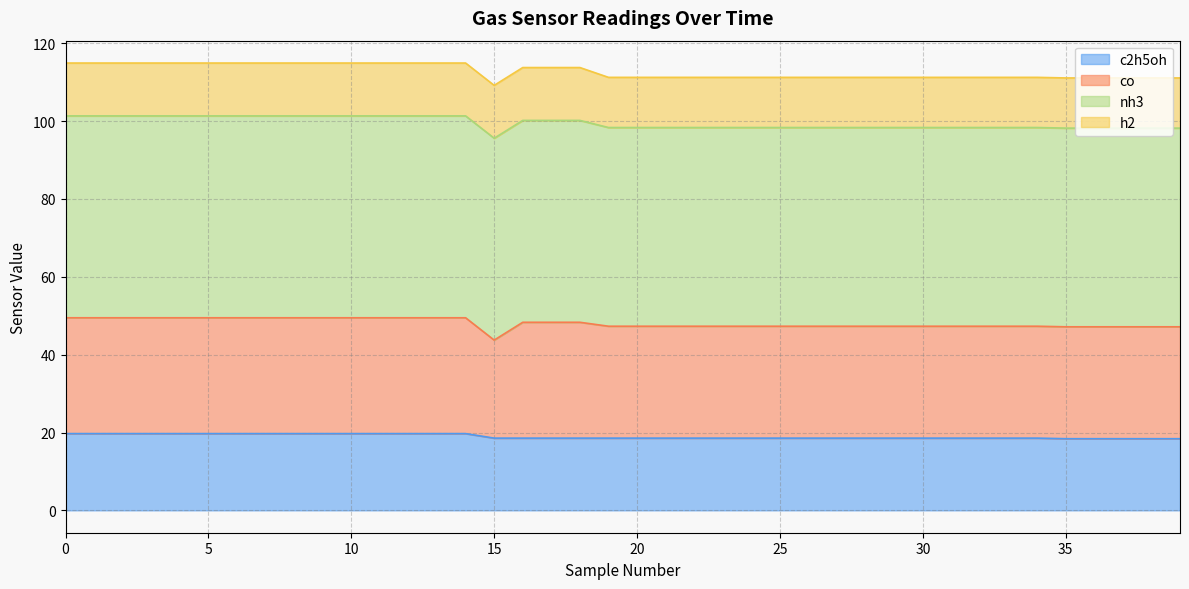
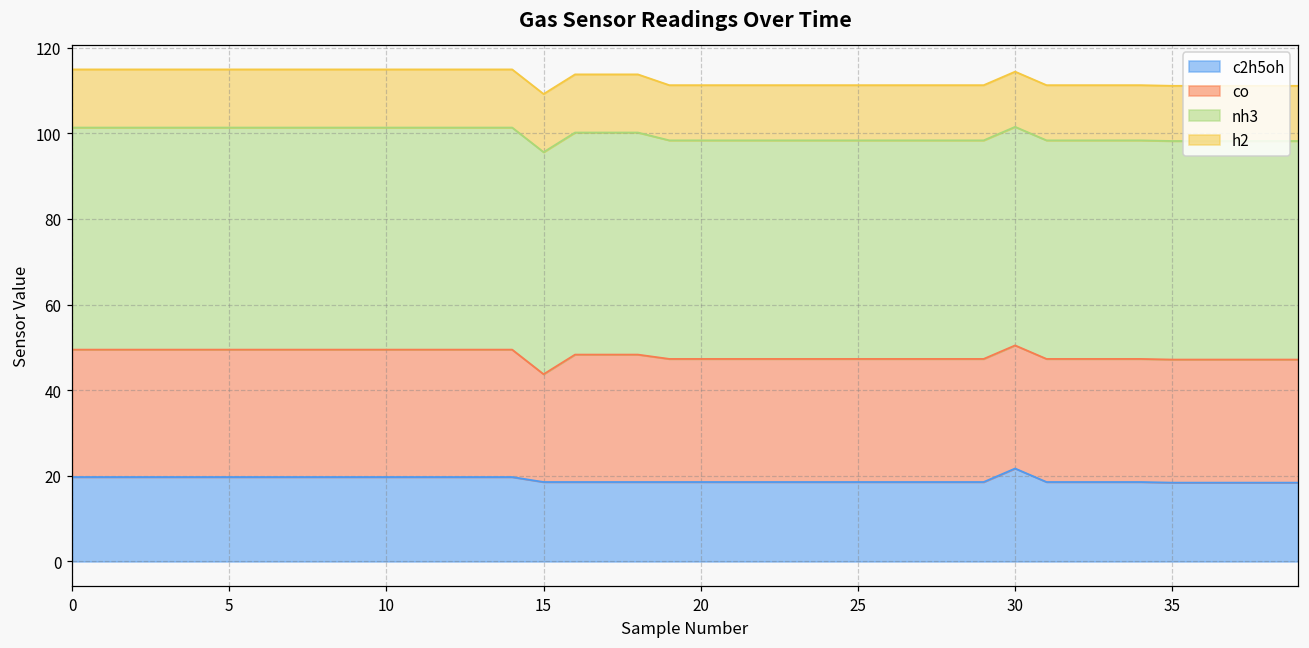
  {
    "c2h5oh": {
      "0": 20,
      "5": 20,
      "10": 20,
      "15": 19,
      "20": 19,
      "25": 19,
-     "30": 19,
+     "30": 22,
      "35": 18
    },
    "co": {
      "0": 30,
      "5": 30,
      "10": 30,
      "15": 25,
      "20": 29,
      "25": 29,
      "30": 29,
      "35": 29
    },
    "nh3": {
      "0": 52,
      "5": 52,
      "10": 52,
      "15": 52,
      "20": 51,
      "25": 51,
      "30": 51,
      "35": 51
    },
    "h2": {
      "0": 14,
      "5": 14,
      "10": 14,
      "15": 14,
      "20": 13,
      "25": 13,
      "30": 13,
      "35": 13
    }
  }
